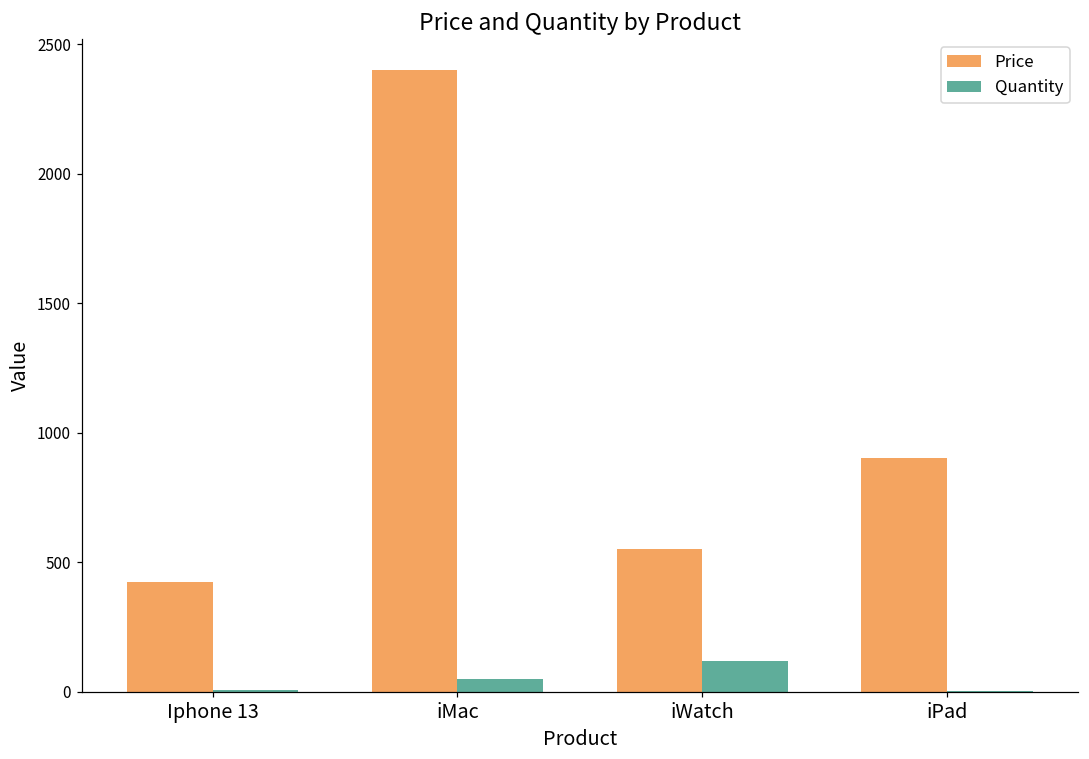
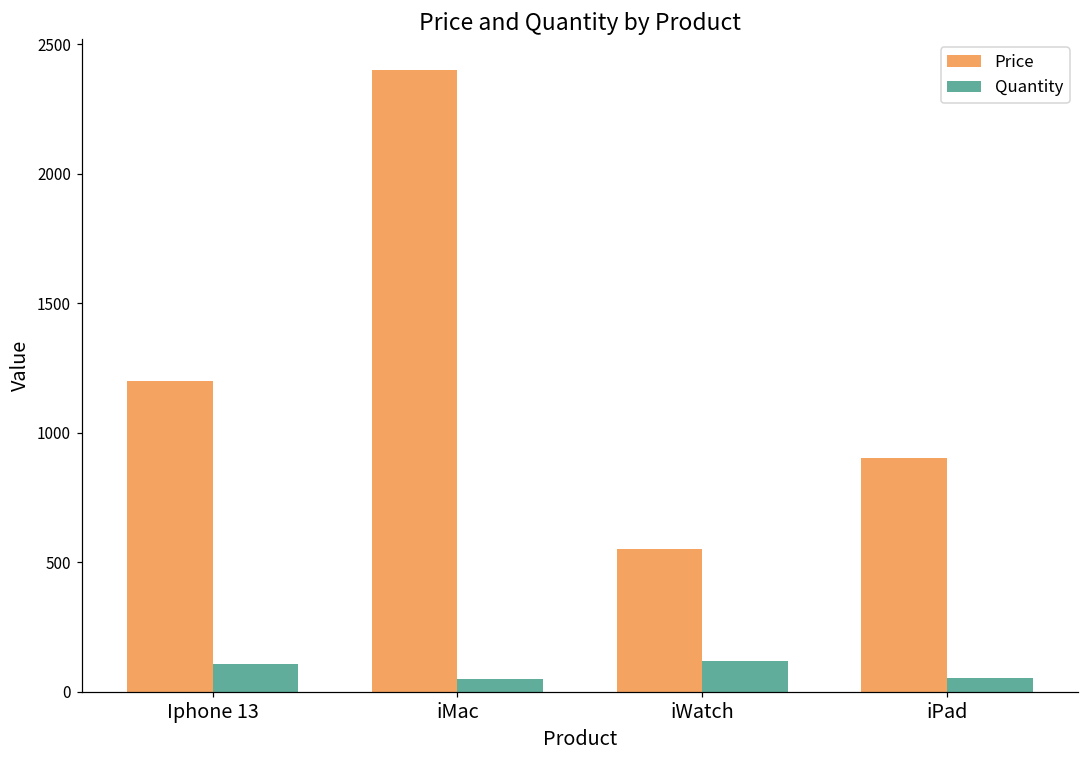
  {
    "Price": {
-     "Iphone 13": 430,
+     "Iphone 13": 1200,
      "iMac": 2400,
      "iWatch": 550,
      "iPad": 900
    },
    "Quantity": {
-     "Iphone 13": 10,
+     "Iphone 13": 110,
      "iMac": 50,
      "iWatch": 120,
-     "iPad": 0
+     "iPad": 50
    }
  }
